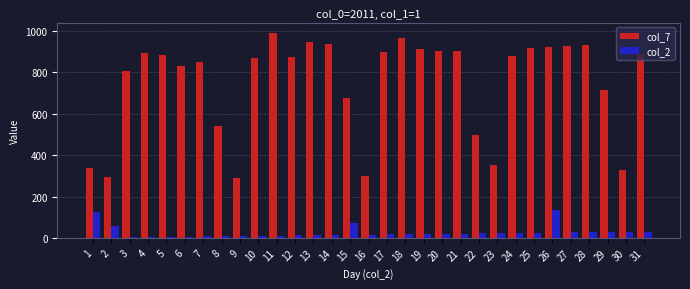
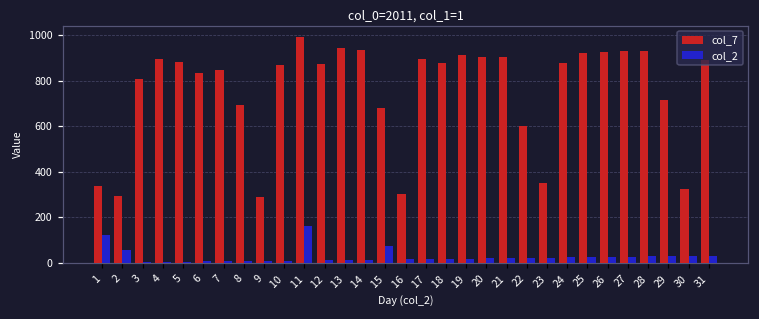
  {
    "col_7": {
      "1": 340,
      "2": 290,
      "3": 810,
      "4": 900,
      "5": 880,
      "6": 830,
      "7": 850,
-     "8": 540,
+     "8": 690,
      "9": 290,
      "10": 870,
      "11": 990,
      "12": 870,
      "13": 950,
      "14": 940,
      "15": 680,
      "16": 300,
      "17": 900,
-     "18": 970,
+     "18": 880,
      "19": 910,
      "20": 900,
      "21": 900,
-     "22": 500,
+     "22": 600,
      "23": 350,
      "24": 880,
      "25": 920,
      "26": 920,
      "27": 930,
      "28": 930,
      "29": 710,
      "30": 330
    },
    "col_2": {
      "1": 120,
      "2": 60,
-     "11": 10,
+     "11": 160,
      "13": 10,
      "14": 10,
      "15": 70,
      "16": 20,
      "17": 20,
      "18": 20,
      "19": 20,
      "20": 20,
      "21": 20,
      "22": 20,
      "23": 20,
      "24": 20,
      "25": 30,
-     "26": 140,
+     "26": 30,
      "27": 30,
      "28": 30,
      "29": 30,
      "30": 30,
      "31": 30
    }
  }
